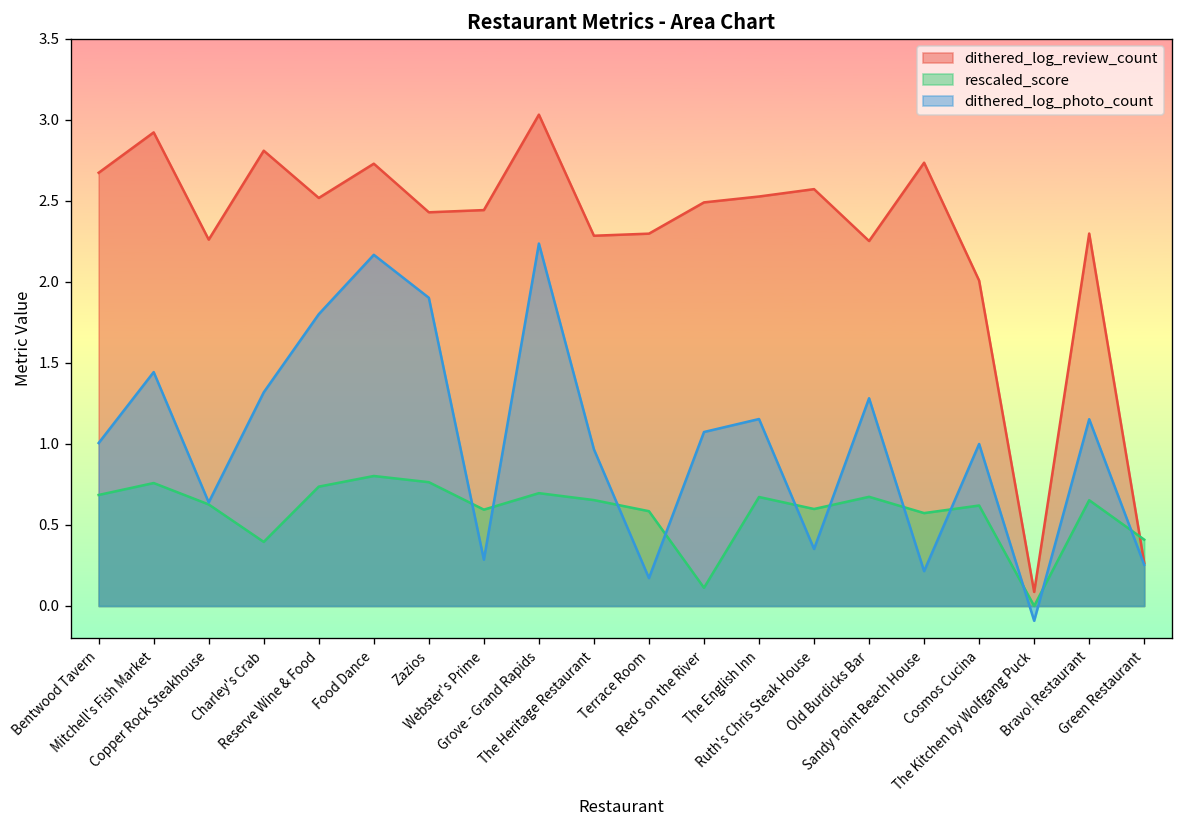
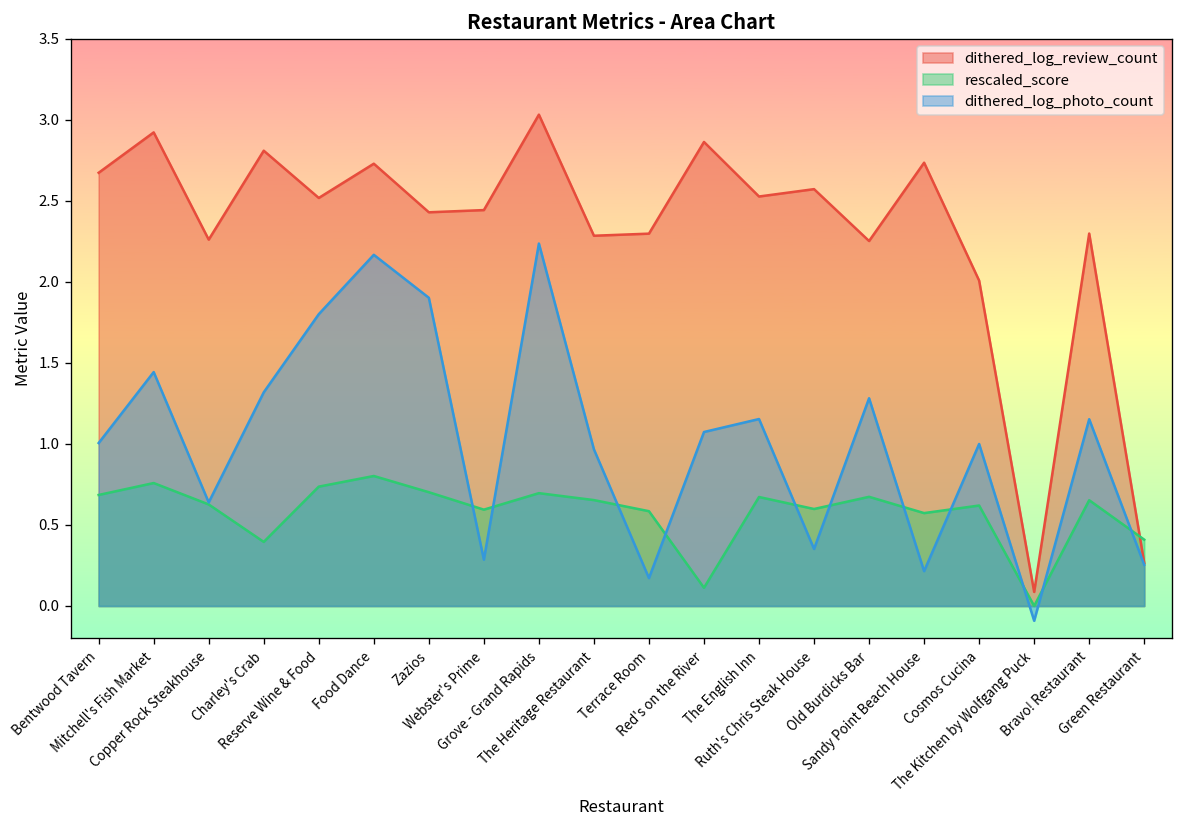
  {
    "dithered_log_review_count": {
      "Bentwood Tavern": 2.67,
      "Mitchell's Fish Market": 2.92,
      "Copper Rock Steakhouse": 2.26,
      "Charley's Crab": 2.81,
      "Reserve Wine & Food": 2.52,
      "Food Dance": 2.73,
      "Zazios": 2.43,
      "Webster's Prime": 2.44,
      "Grove - Grand Rapids": 3.03,
      "The Heritage Restaurant": 2.28,
      "Terrace Room": 2.30,
-     "Red's on the River": 2.49,
+     "Red's on the River": 2.86,
      "The English Inn": 2.53,
      "Ruth's Chris Steak House": 2.57,
      "Old Burdicks Bar": 2.25,
      "Sandy Point Beach House": 2.74,
      "Cosmos Cucina": 2.01,
      "The Kitchen by Wolfgang Puck": 0.09,
      "Bravo! Restaurant": 2.30
    },
    "rescaled_score": {
      "Bentwood Tavern": 0.69,
      "Mitchell's Fish Market": 0.76,
      "Charley's Crab": 0.40,
      "Reserve Wine & Food": 0.74,
      "Food Dance": 0.80,
-     "Zazios": 0.76,
+     "Zazios": 0.70,
      "Webster's Prime": 0.59,
      "Grove - Grand Rapids": 0.70,
      "The Heritage Restaurant": 0.65,
      "Terrace Room": 0.58,
      "Red's on the River": 0.11,
      "The English Inn": 0.67,
      "Ruth's Chris Steak House": 0.60,
      "Old Burdicks Bar": 0.67,
      "Sandy Point Beach House": 0.57,
      "Cosmos Cucina": 0.62,
      "Bravo! Restaurant": 0.65,
      "Green Restaurant": 0.41
    }
  }
